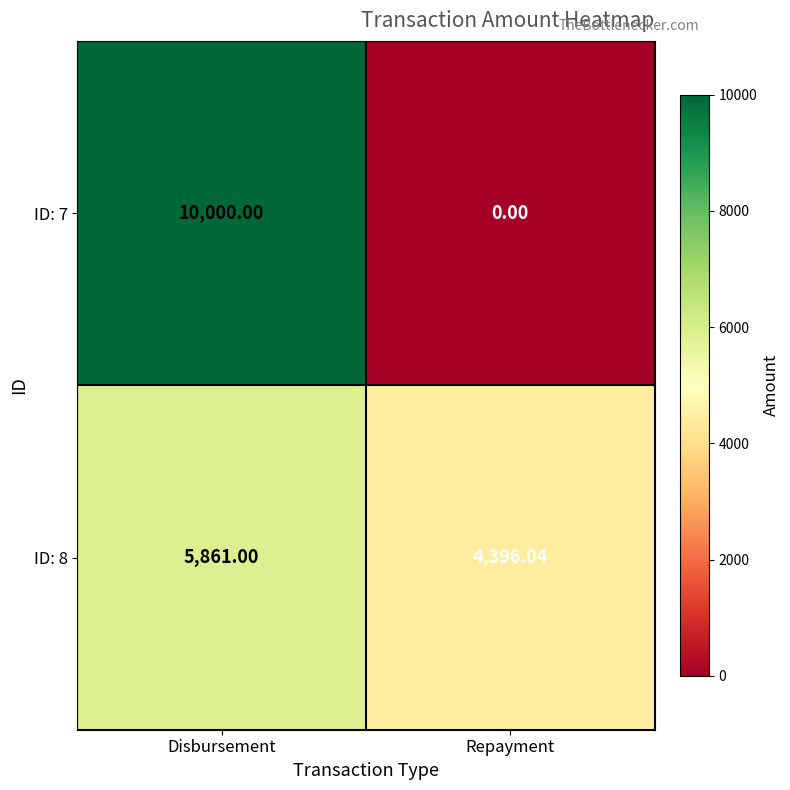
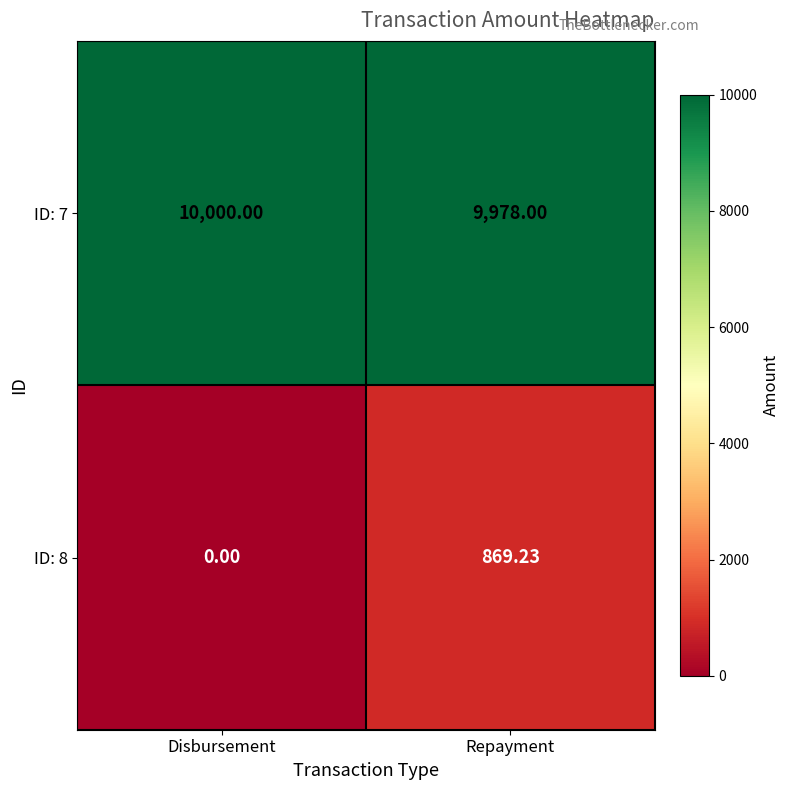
  {
    "ID: 7": {
      "Disbursement": "10,000.00",
-     "Repayment": "0.00"
+     "Repayment": "9,978.00"
    },
    "ID: 8": {
-     "Disbursement": "5,861.00",
-     "Repayment": "4,396.04"
+     "Disbursement": "0.00",
+     "Repayment": "869.23"
    }
  }
